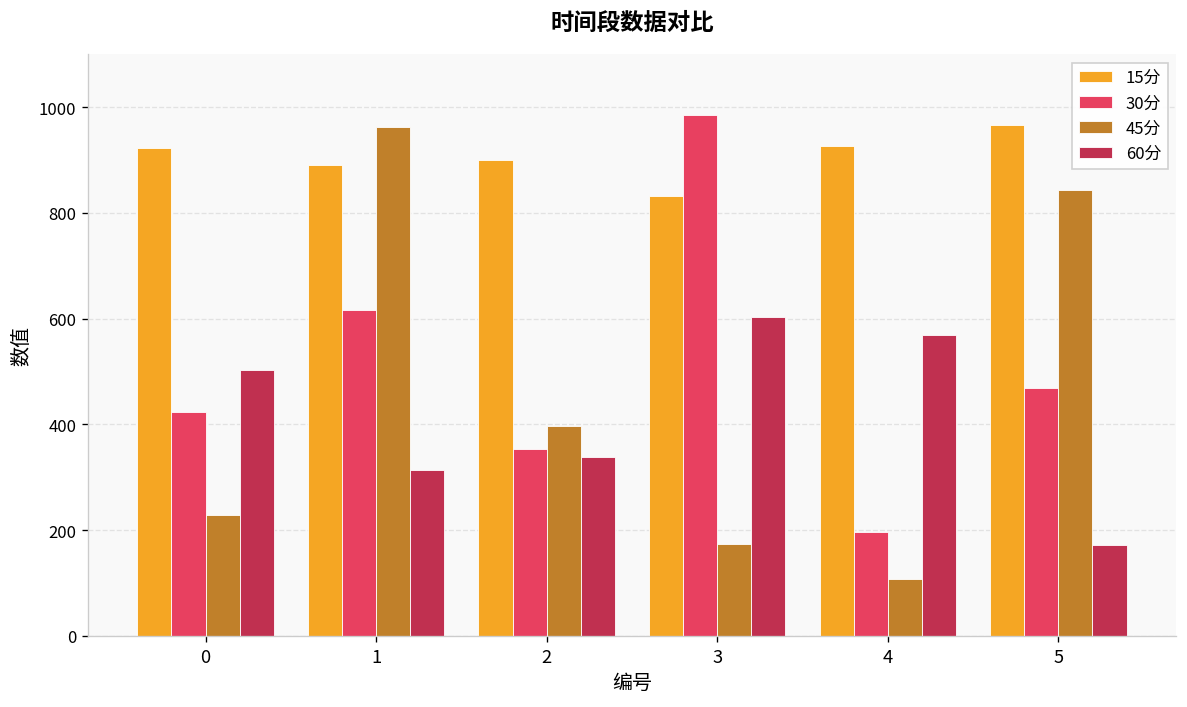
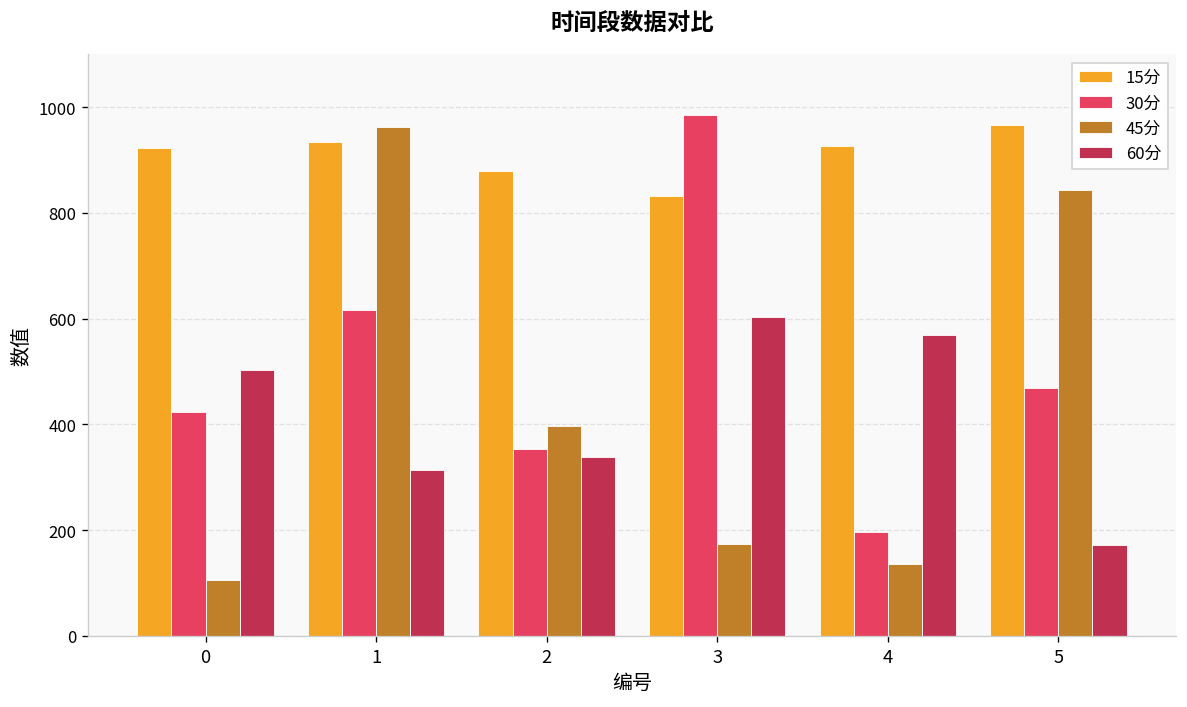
  {
    "15分": {
      "0": 920,
-     "1": 890,
-     "2": 900,
+     "1": 930,
+     "2": 880,
      "3": 830,
      "4": 930,
      "5": 970
    },
    "45分": {
-     "0": 230,
+     "0": 110,
      "1": 960,
      "2": 400,
      "3": 170,
-     "4": 110,
+     "4": 140,
      "5": 840
    }
  }
